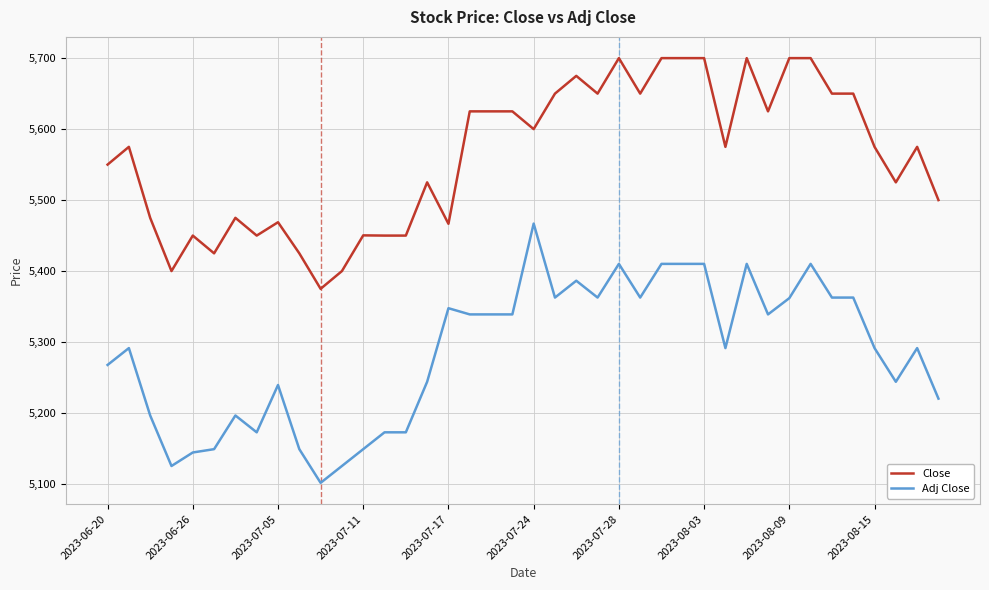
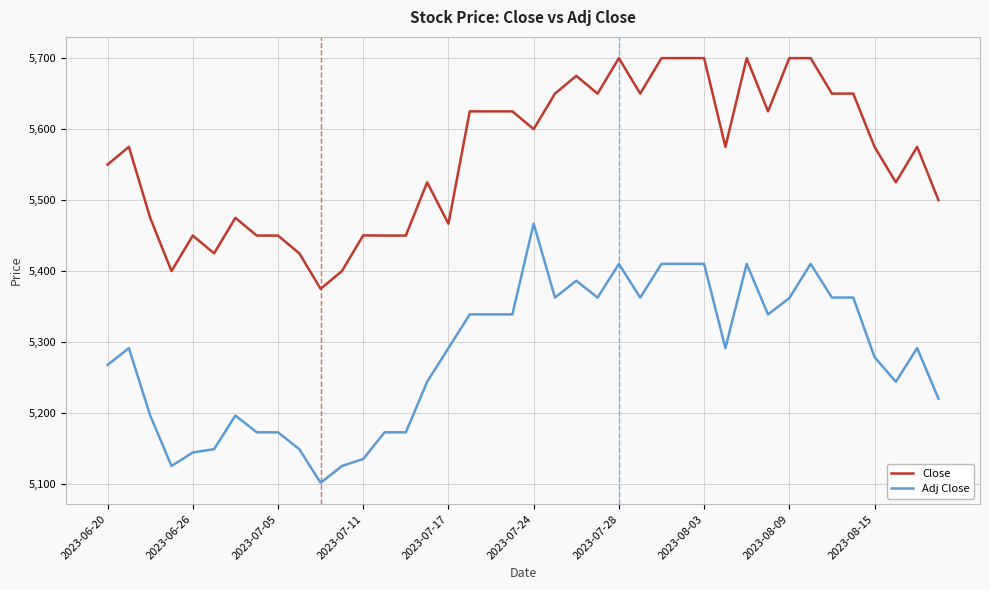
  {
    "Close": {
      "2023-06-20": "5,550",
      "2023-06-26": "5,450",
-     "2023-07-05": "5,470",
+     "2023-07-05": "5,450",
      "2023-07-11": "5,450",
      "2023-07-17": "5,470",
      "2023-07-24": "5,600",
      "2023-07-28": "5,700",
      "2023-08-03": "5,700",
      "2023-08-09": "5,700",
      "2023-08-15": "5,580"
    },
    "Adj Close": {
      "2023-06-20": "5,270",
      "2023-06-26": "5,140",
-     "2023-07-05": "5,240",
-     "2023-07-11": "5,150",
-     "2023-07-17": "5,350",
+     "2023-07-05": "5,170",
+     "2023-07-11": "5,140",
+     "2023-07-17": "5,290",
      "2023-07-24": "5,470",
      "2023-07-28": "5,410",
      "2023-08-03": "5,410",
      "2023-08-09": "5,360",
-     "2023-08-15": "5,290"
+     "2023-08-15": "5,280"
    }
  }
